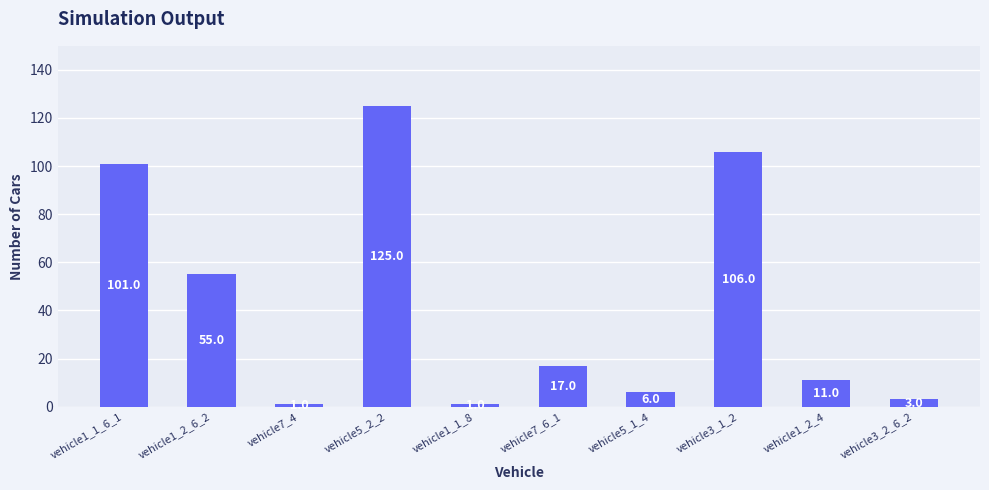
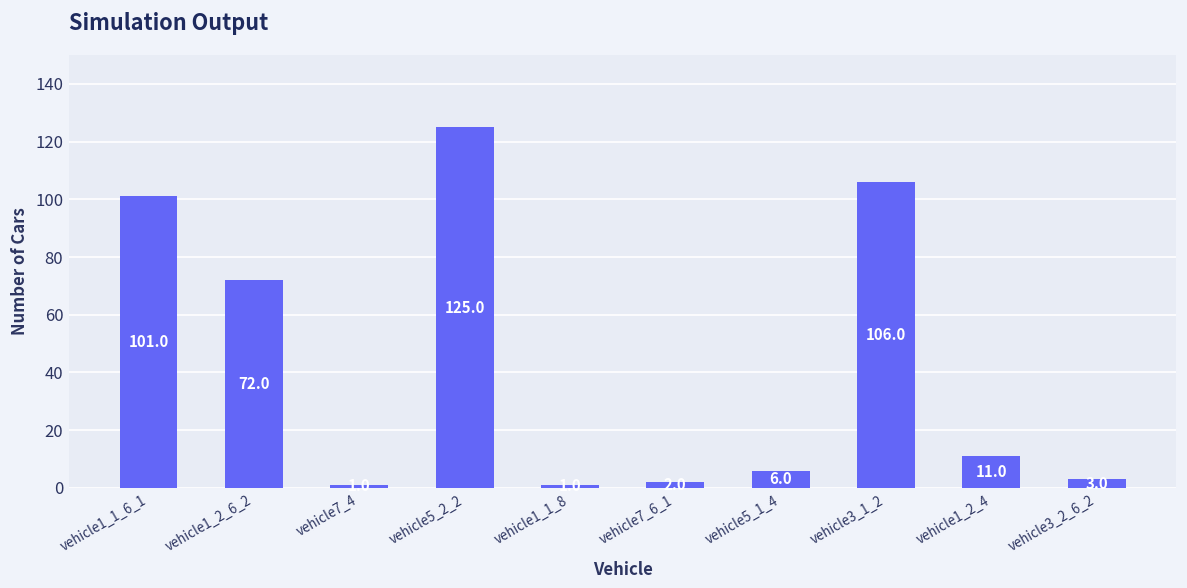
  {
    "vehicle1_1_6_1": 101.0,
-   "vehicle1_2_6_2": 55.0,
+   "vehicle1_2_6_2": 72.0,
    "vehicle5_2_2": 125.0,
-   "vehicle7_6_1": 17,
+   "vehicle7_6_1": 2,
    "vehicle5_1_4": 6.0,
    "vehicle3_1_2": 106.0,
    "vehicle1_2_4": 11.0
  }
